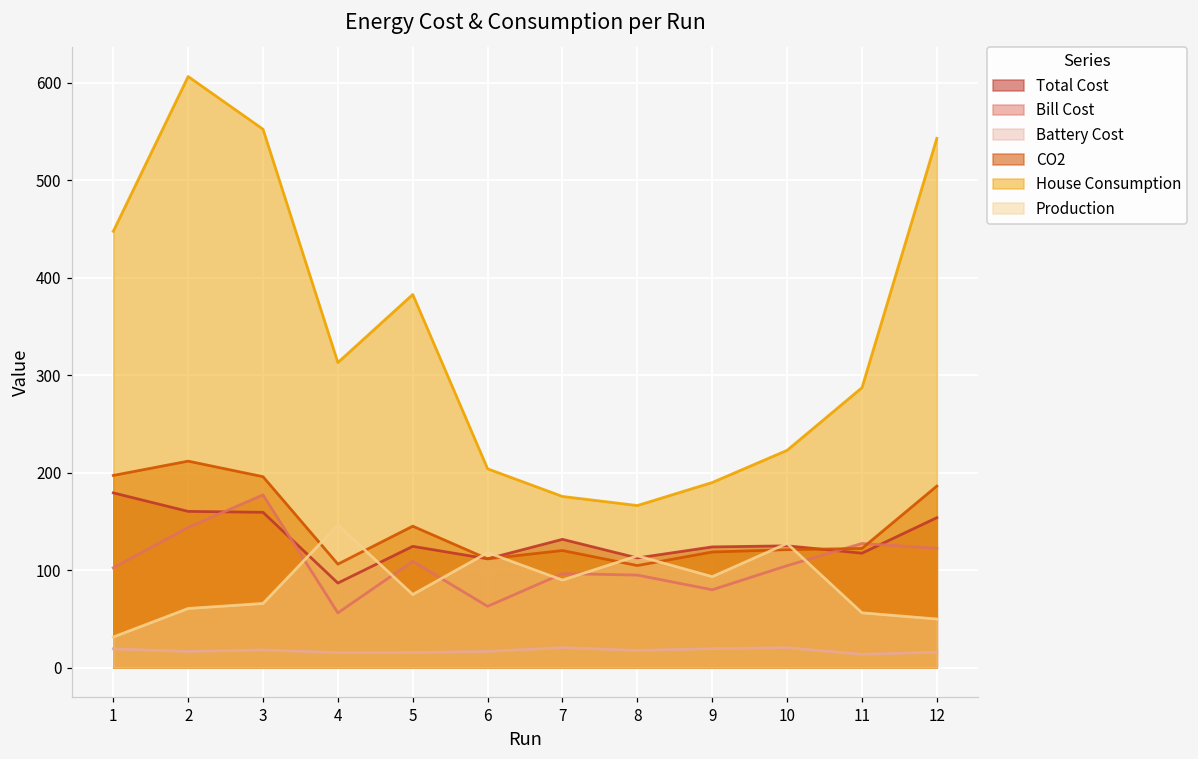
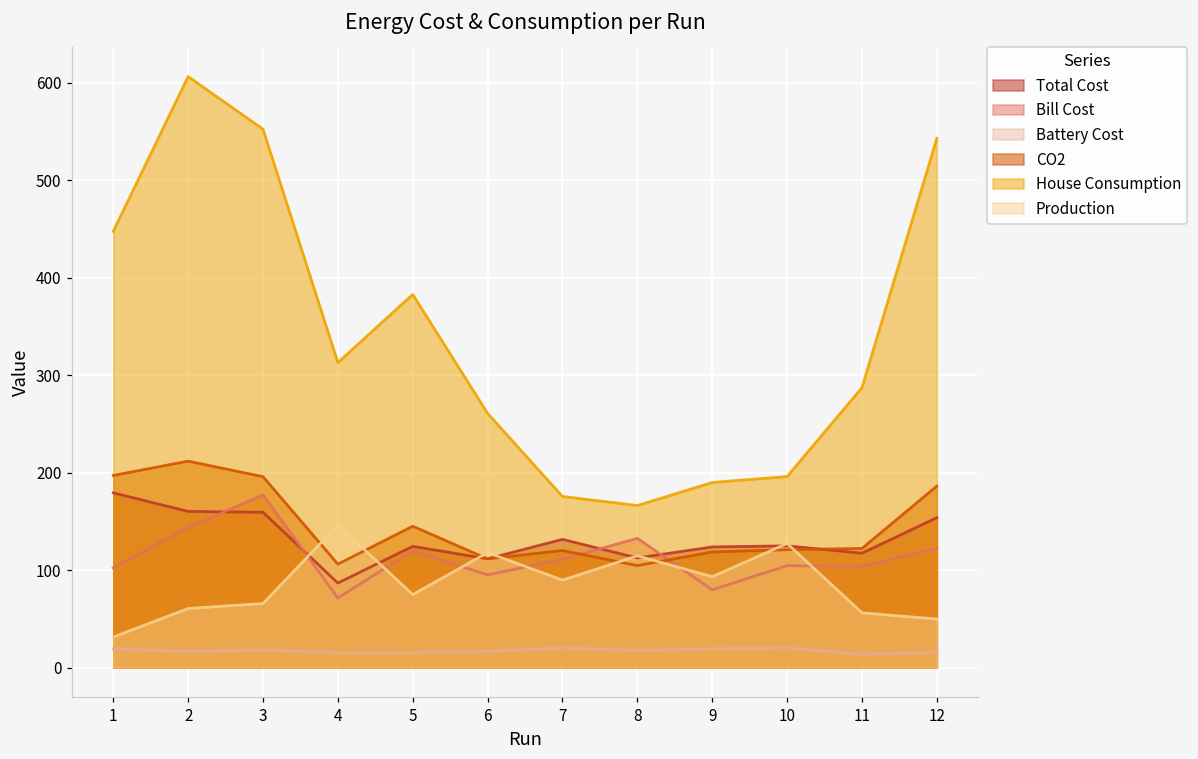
  {
    "Bill Cost": {
      "1": 100,
      "2": 140,
      "3": 180,
-     "4": 60,
-     "5": 110,
-     "6": 60,
-     "7": 100,
-     "8": 90,
+     "4": 70,
+     "5": 120,
+     "6": 90,
+     "7": 110,
+     "8": 130,
      "9": 80,
      "10": 100,
-     "11": 130,
+     "11": 100,
      "12": 120
    },
    "House Consumption": {
      "1": 450,
      "2": 610,
      "3": 550,
      "4": 310,
      "5": 380,
-     "6": 200,
+     "6": 260,
      "7": 180,
      "8": 170,
      "9": 190,
-     "10": 220,
+     "10": 200,
      "11": 290,
      "12": 540
    }
  }
